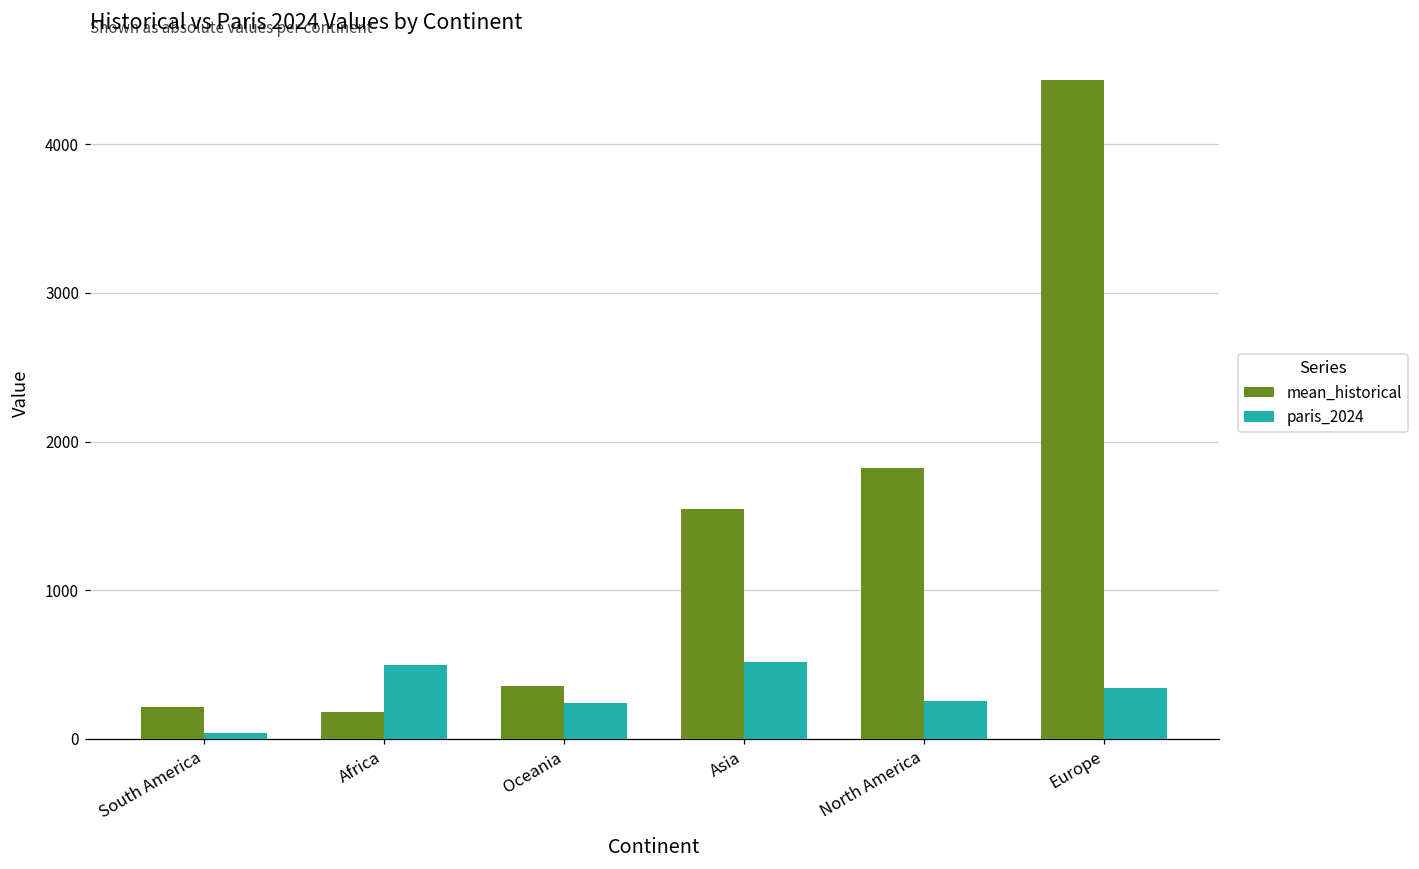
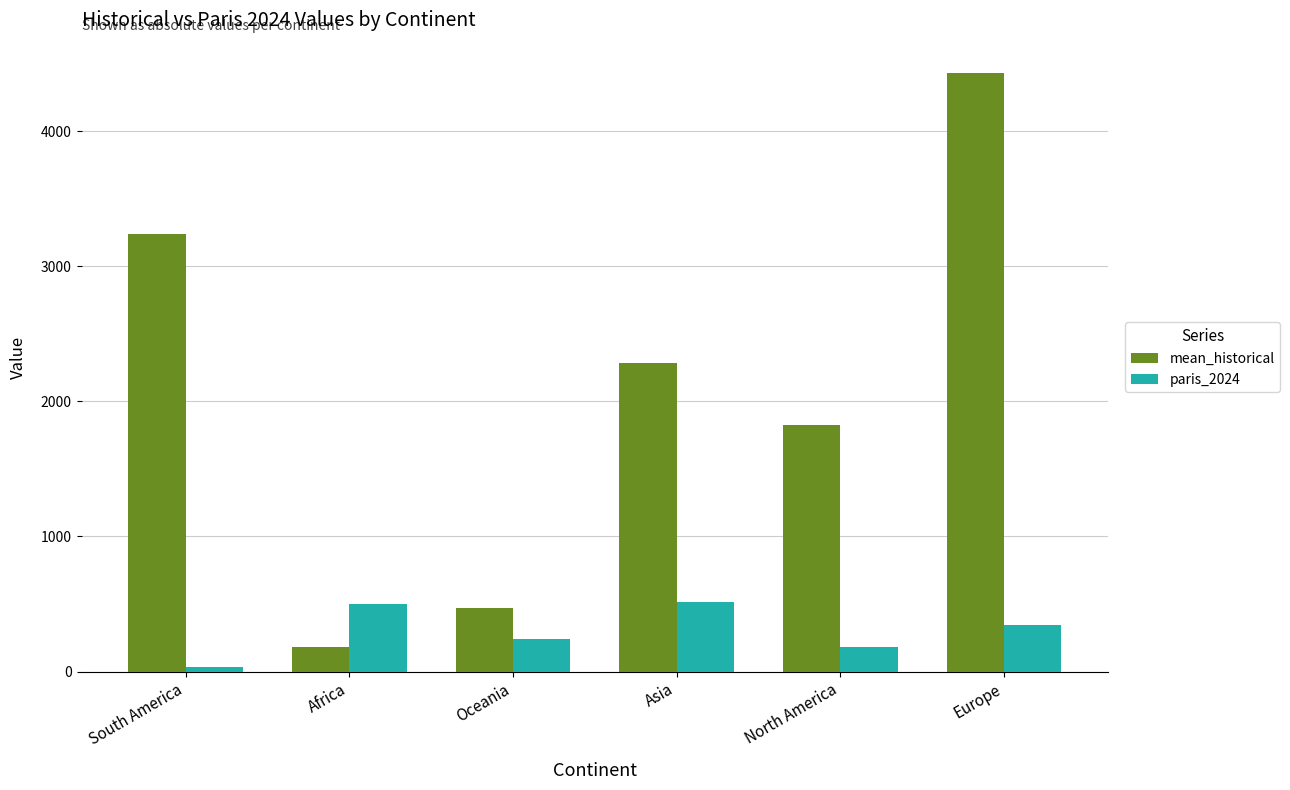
  {
    "mean_historical": {
-     "South America": 210,
+     "South America": 3240,
      "Africa": 180,
-     "Oceania": 360,
-     "Asia": 1540,
+     "Oceania": 470,
+     "Asia": 2280,
      "North America": 1820,
      "Europe": 4430
    },
    "paris_2024": {
      "South America": 40,
      "Africa": 500,
      "Oceania": 240,
      "Asia": 520,
-     "North America": 260,
+     "North America": 180,
      "Europe": 340
    }
  }
